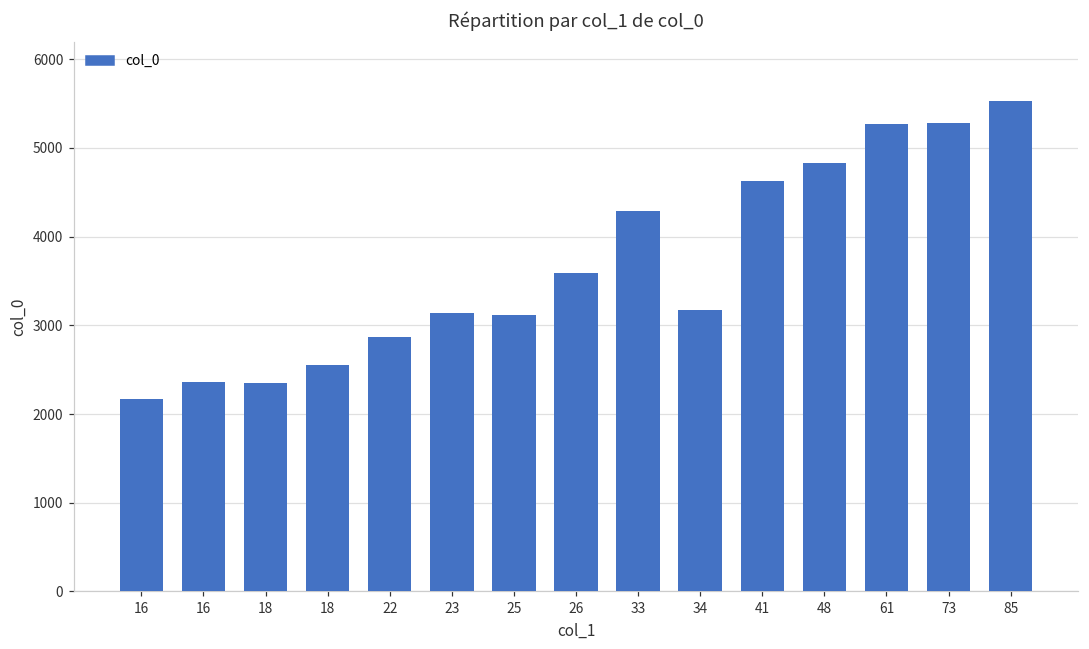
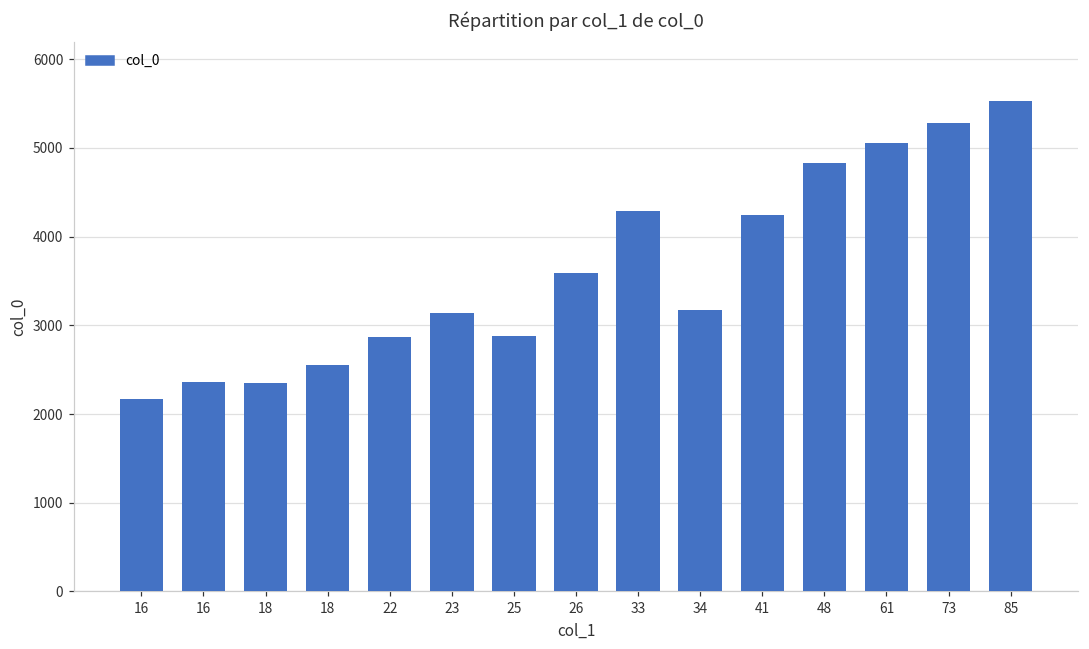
  {
    "22": 2900,
    "23": 3100,
-   "25": 3100,
+   "25": 2900,
    "26": 3600,
    "33": 4300,
    "34": 3200,
-   "41": 4600,
+   "41": 4200,
    "48": 4800,
-   "61": 5300,
+   "61": 5100,
    "73": 5300,
    "85": 5500
  }
